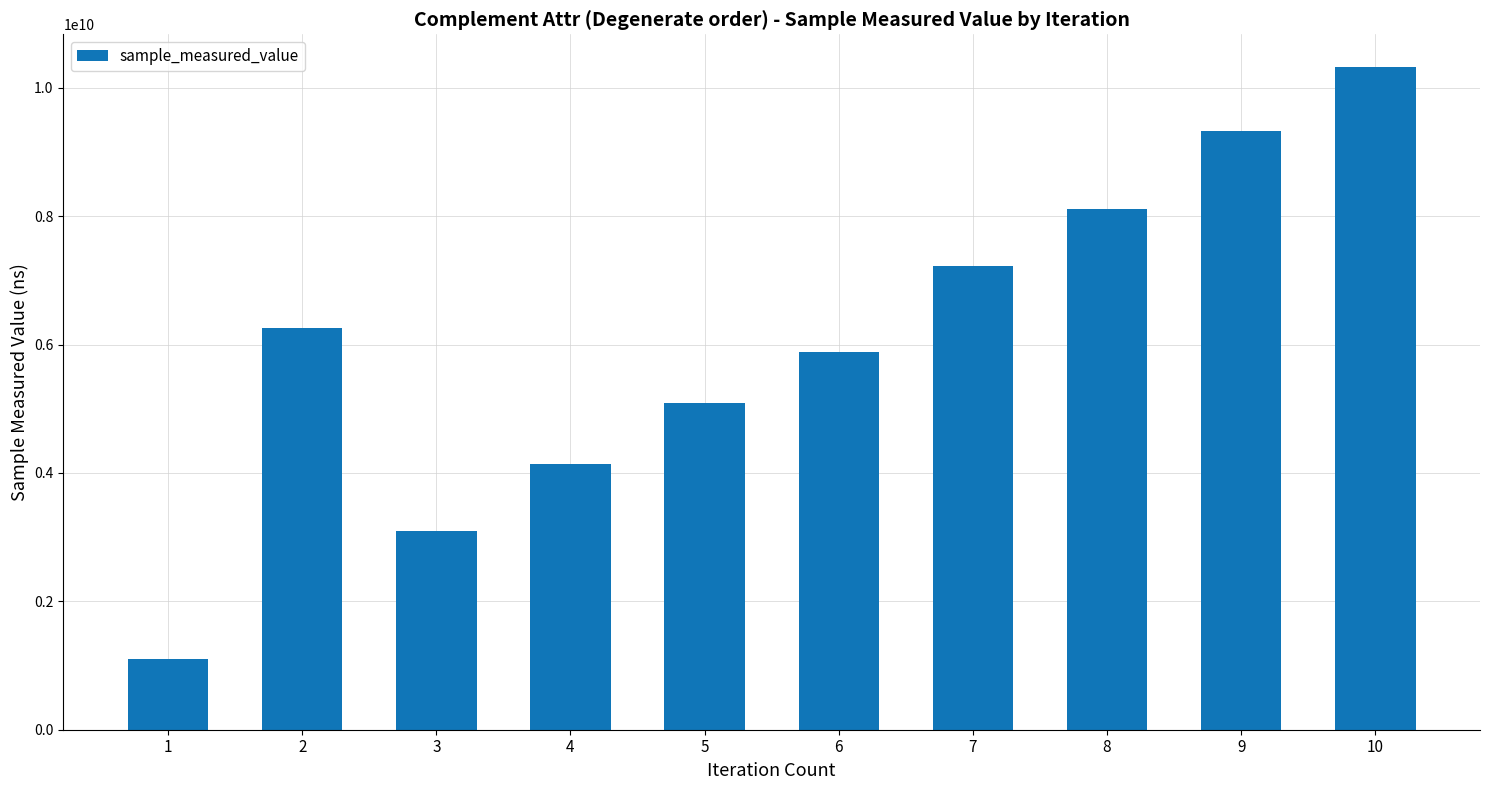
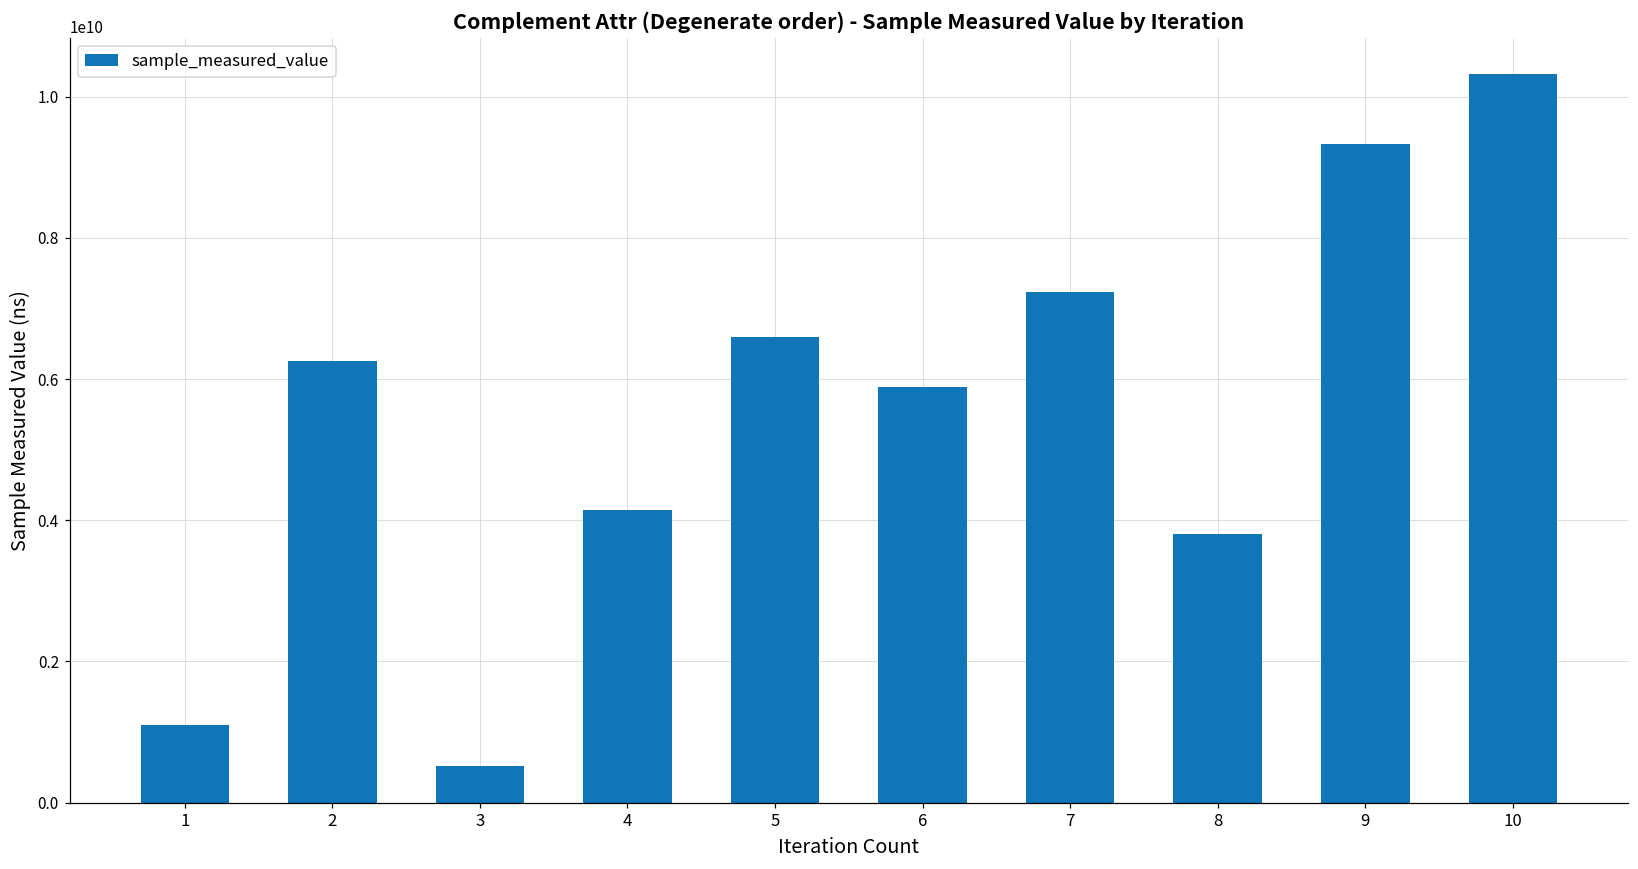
  {
    "1": 1100000000,
    "2": 6300000000,
-   "3": 3100000000,
+   "3": 500000000,
    "4": 4100000000,
-   "5": 5100000000,
+   "5": 6600000000,
    "6": 5900000000,
    "7": 7200000000,
-   "8": 8100000000,
+   "8": 3800000000,
    "9": 9300000000,
    "10": 10300000000
  }
